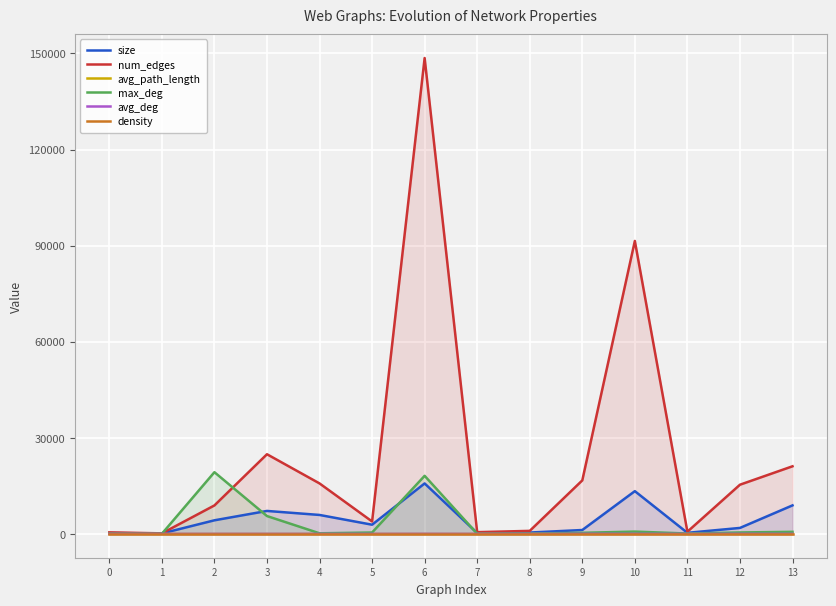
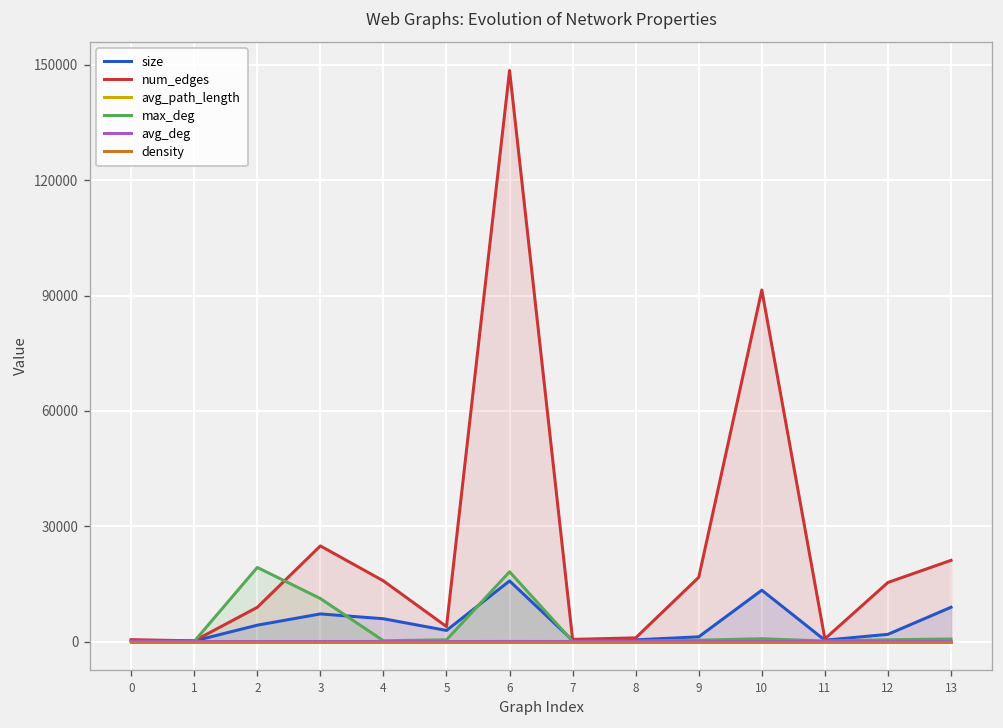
  {
    "size": {
      "2": 4000,
      "3": 7000,
      "4": 6000,
      "5": 3000,
      "6": 16000,
      "9": 1000,
      "10": 13000,
      "12": 2000,
      "13": 9000
    },
    "num_edges": {
      "2": 9000,
      "3": 25000,
      "4": 16000,
      "5": 4000,
      "6": 149000,
      "9": 17000,
      "10": 91000,
      "12": 15000,
      "13": 21000
    },
    "max_deg": {
      "2": 19000,
-     "3": 6000,
+     "3": 11000,
      "6": 18000
    }
  }
